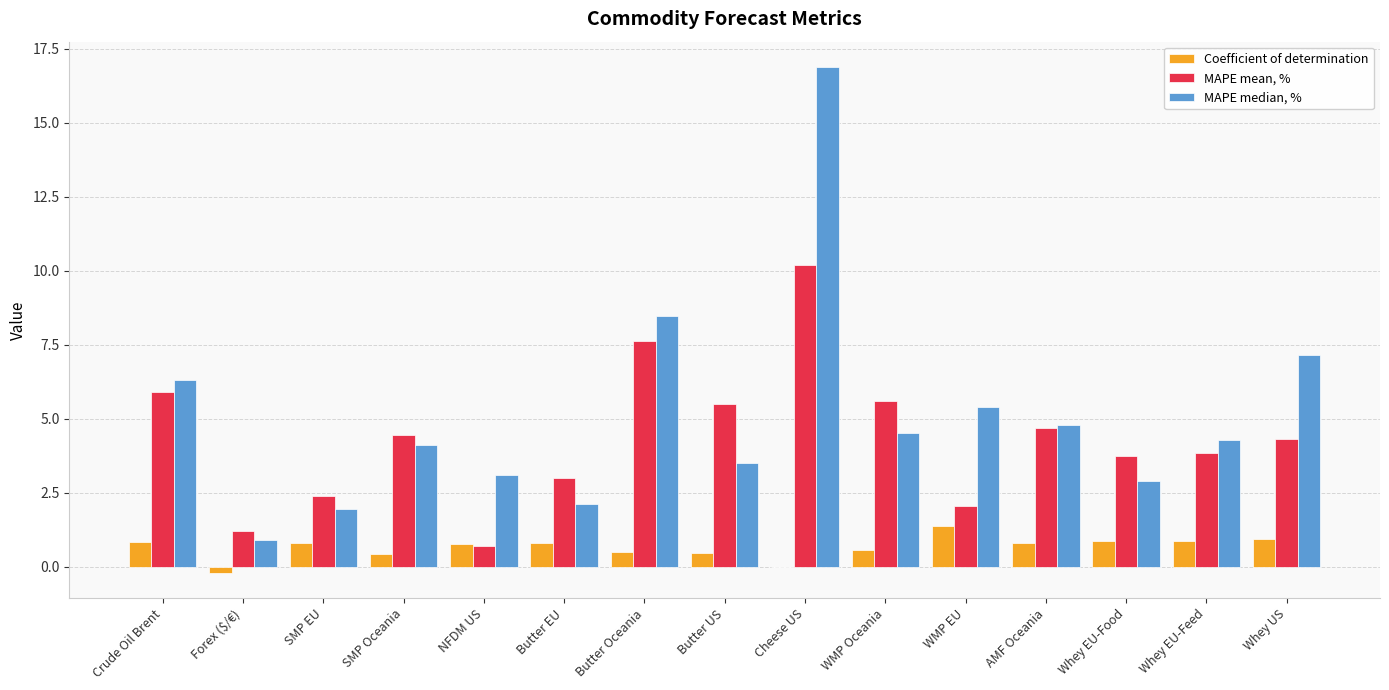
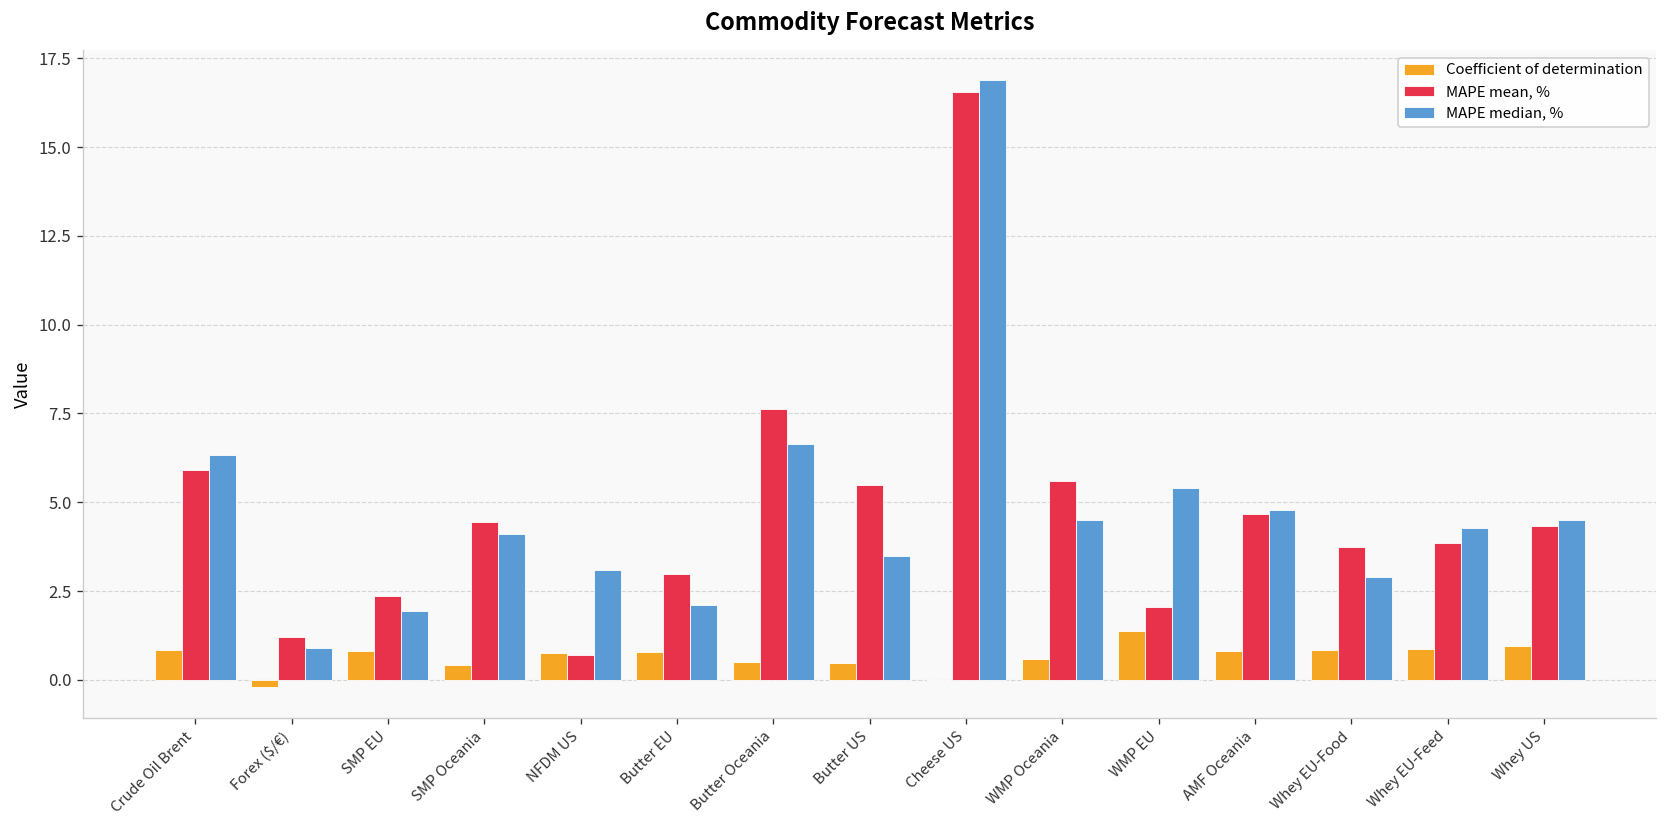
  {
    "Coefficient of determination": {
      "Crude Oil Brent": 0.8,
      "Forex ($/€)": -0.2,
      "SMP EU": 0.8,
      "SMP Oceania": 0.4,
      "NFDM US": 0.8,
      "Butter EU": 0.8,
      "Butter Oceania": 0.5,
      "Butter US": 0.5,
      "WMP Oceania": 0.6,
      "WMP EU": 1.4,
      "AMF Oceania": 0.8,
      "Whey EU-Food": 0.8,
      "Whey EU-Feed": 0.9,
      "Whey US": 0.9
    },
    "MAPE mean, %": {
      "Crude Oil Brent": 5.9,
      "Forex ($/€)": 1.2,
      "SMP EU": 2.4,
      "SMP Oceania": 4.5,
      "NFDM US": 0.7,
      "Butter EU": 3.0,
      "Butter Oceania": 7.6,
      "Butter US": 5.5,
-     "Cheese US": 10.2,
+     "Cheese US": 16.6,
      "WMP Oceania": 5.6,
      "WMP EU": 2.1,
      "AMF Oceania": 4.7,
      "Whey EU-Food": 3.7,
      "Whey EU-Feed": 3.8,
      "Whey US": 4.3
    },
    "MAPE median, %": {
      "Crude Oil Brent": 6.3,
      "Forex ($/€)": 0.9,
      "SMP EU": 1.9,
      "SMP Oceania": 4.1,
      "NFDM US": 3.1,
      "Butter EU": 2.1,
-     "Butter Oceania": 8.5,
+     "Butter Oceania": 6.6,
      "Butter US": 3.5,
      "Cheese US": 16.9,
      "WMP Oceania": 4.5,
      "WMP EU": 5.4,
      "AMF Oceania": 4.8,
      "Whey EU-Food": 2.9,
      "Whey EU-Feed": 4.3,
-     "Whey US": 7.2
+     "Whey US": 4.5
    }
  }
